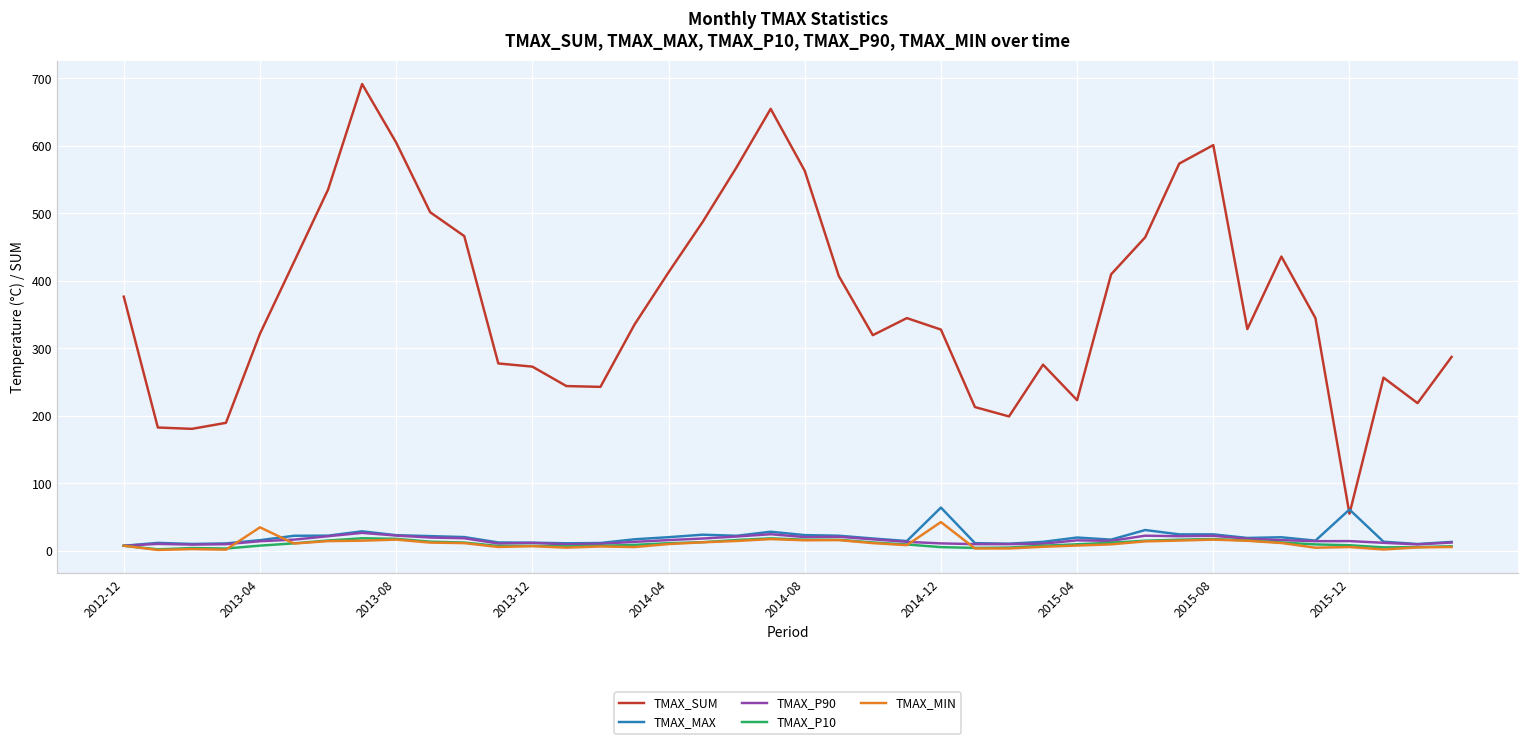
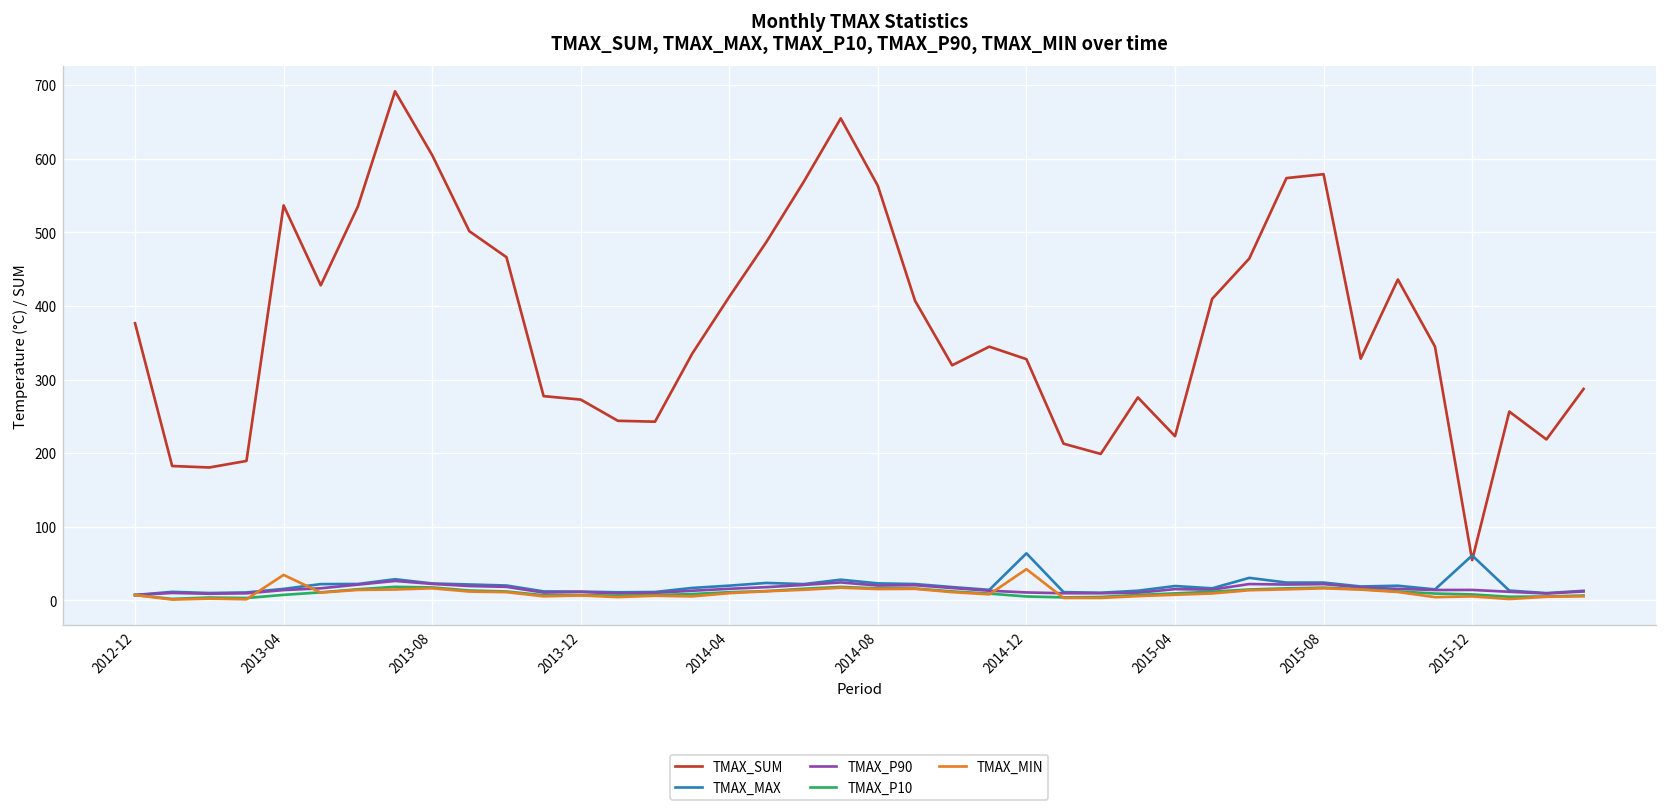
  {
    "TMAX_SUM": {
      "2012-12": 380,
-     "2013-04": 320,
+     "2013-04": 540,
      "2013-08": 600,
      "2013-12": 270,
      "2014-04": 410,
      "2014-08": 560,
      "2014-12": 330,
      "2015-04": 220,
-     "2015-08": 600,
+     "2015-08": 580,
      "2015-12": 50
    },
    "TMAX_MAX": {
      "2014-04": 20,
      "2014-12": 60,
      "2015-12": 60
    },
    "TMAX_P90": {
      "2014-04": 20,
      "2014-12": 10,
      "2015-12": 10
    },
    "TMAX_P10": {
      "2013-04": 10,
      "2014-12": 10
    },
    "TMAX_MIN": {
      "2013-04": 30,
      "2014-12": 40
    }
  }
